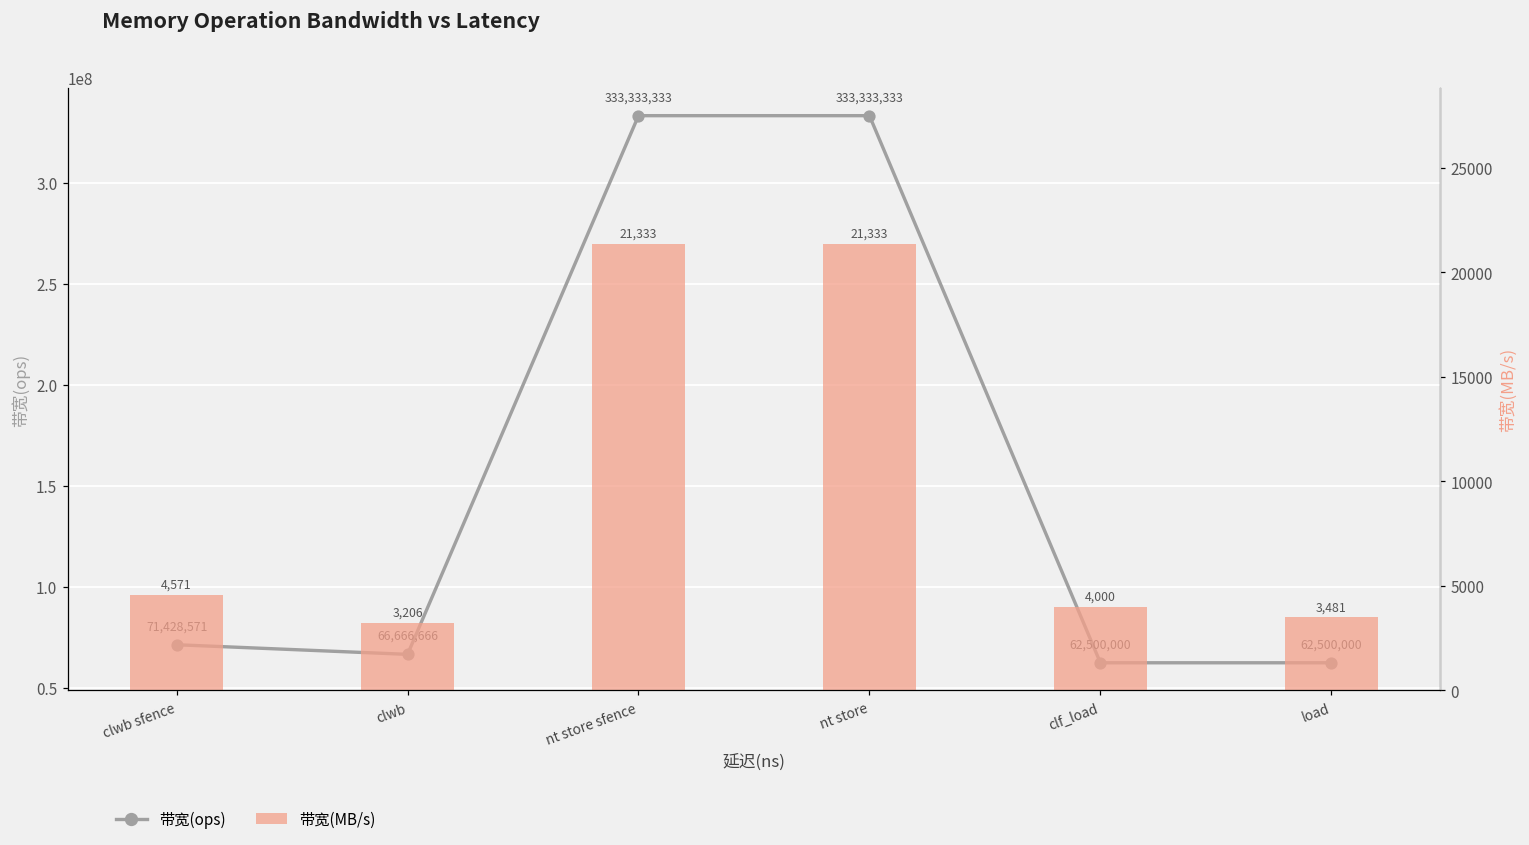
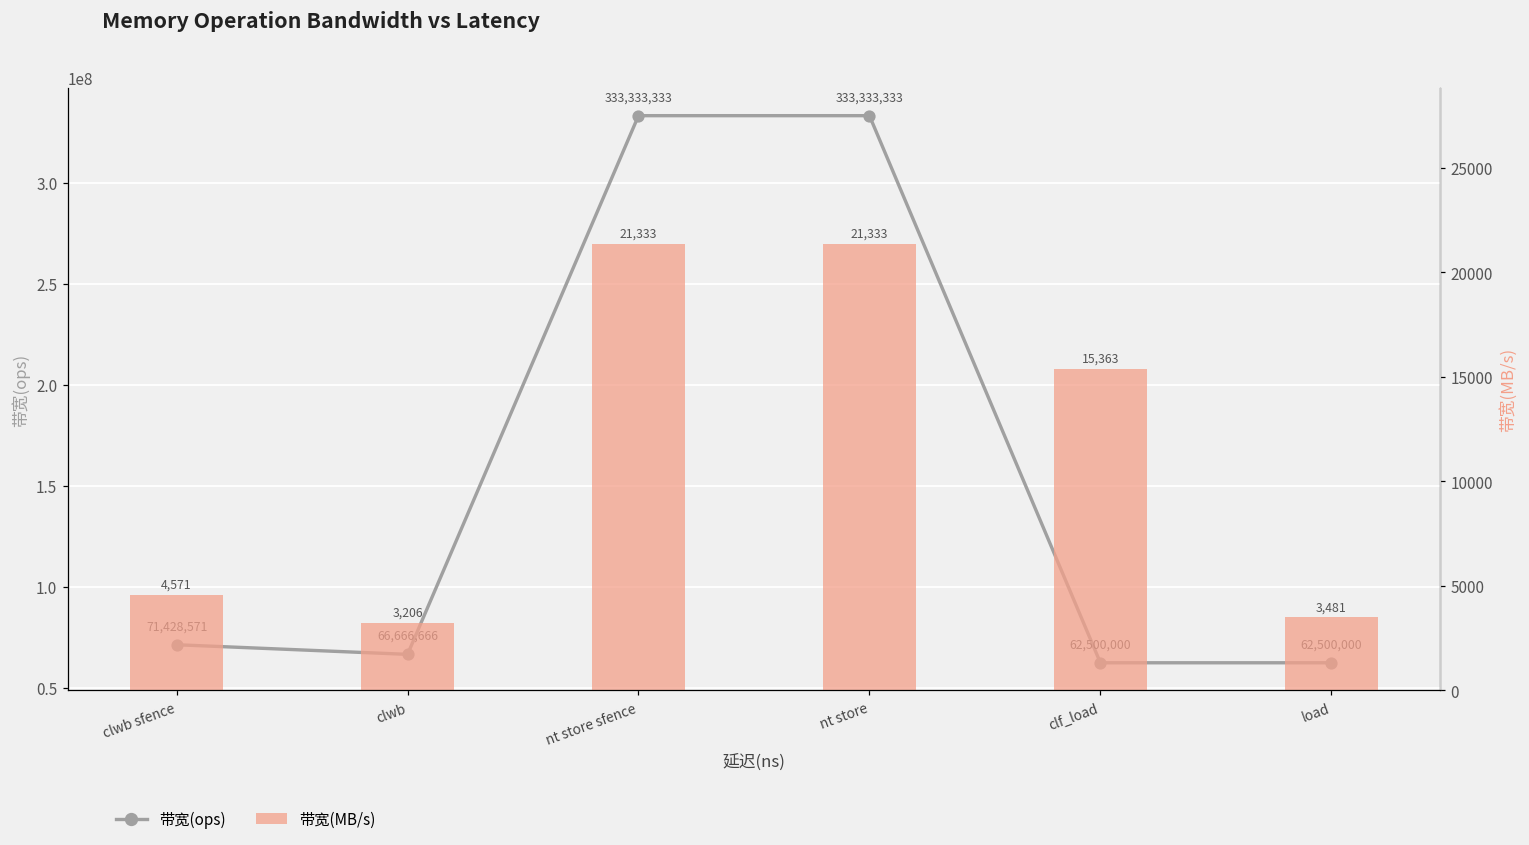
  {
    "带宽(ops)": {
      "nt store sfence": "333,333,333",
      "nt store": "333,333,333"
    },
    "带宽(MB/s)": {
      "clwb sfence": "4,571",
      "clwb": "3,206",
      "nt store sfence": "21,333",
      "nt store": "21,333",
-     "clf_load": "4,000",
+     "clf_load": "15,363",
      "load": "3,481"
    }
  }
